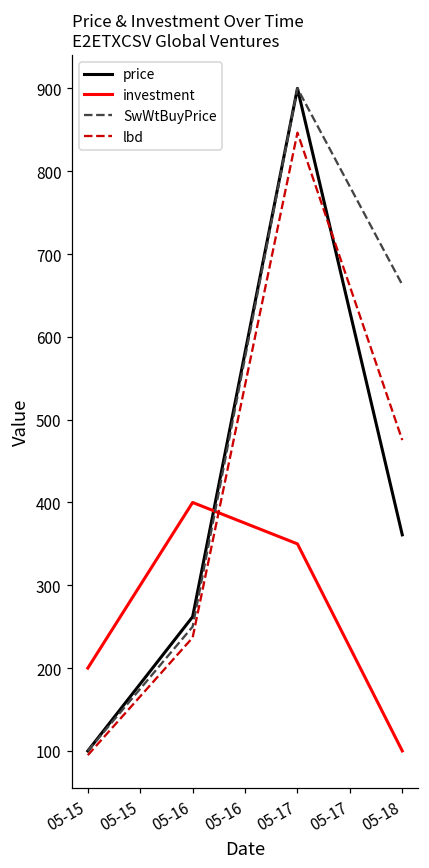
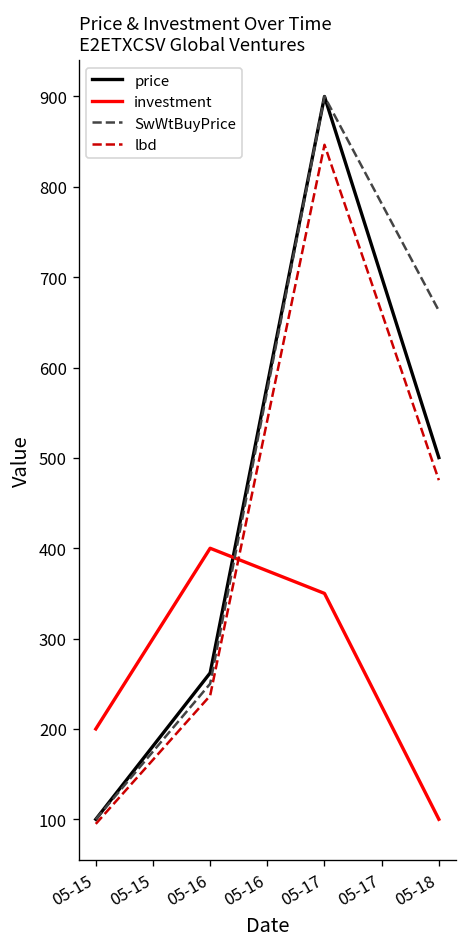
  {
    "price": {
      "05-16": 260,
-     "05-18": 360
+     "05-18": 500
    },
    "SwWtBuyPrice": {
      "05-16": 250,
      "05-18": 660
    }
  }
